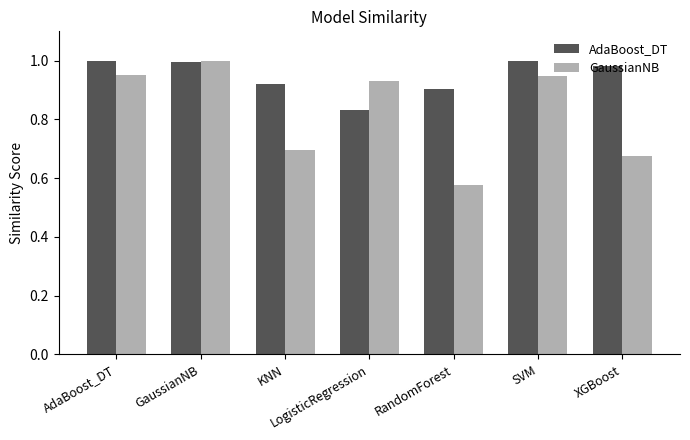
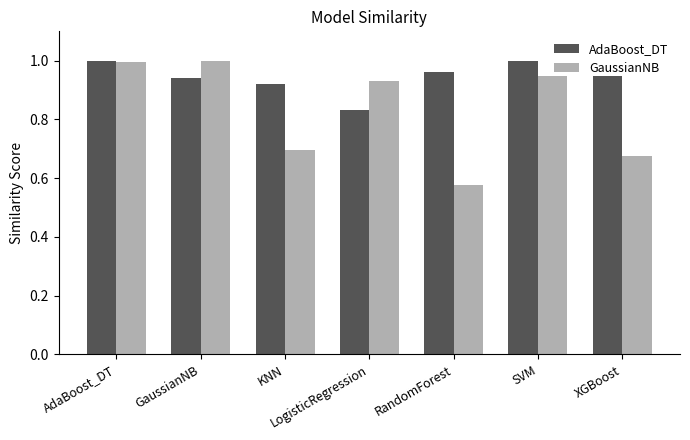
  {
    "AdaBoost_DT": {
      "AdaBoost_DT": 1.00,
-     "GaussianNB": 1.00,
+     "GaussianNB": 0.94,
      "KNN": 0.92,
      "LogisticRegression": 0.83,
-     "RandomForest": 0.91,
+     "RandomForest": 0.96,
      "SVM": 1.00,
-     "XGBoost": 0.98
+     "XGBoost": 0.95
    },
    "GaussianNB": {
-     "AdaBoost_DT": 0.95,
+     "AdaBoost_DT": 1.00,
      "GaussianNB": 1.00,
      "KNN": 0.70,
      "LogisticRegression": 0.93,
      "RandomForest": 0.58,
      "SVM": 0.95,
      "XGBoost": 0.68
    }
  }
